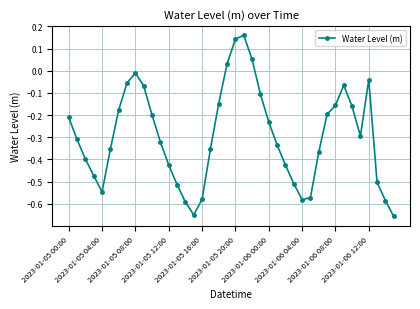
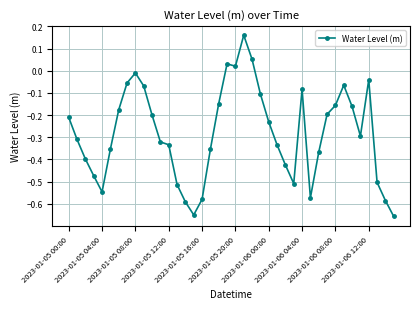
  {
    "2023-01-05 00:00": -0.21,
    "2023-01-05 04:00": -0.55,
    "2023-01-05 08:00": -0.01,
-   "2023-01-05 12:00": -0.43,
+   "2023-01-05 12:00": -0.33,
    "2023-01-05 16:00": -0.58,
-   "2023-01-05 20:00": 0.14,
+   "2023-01-05 20:00": 0.02,
    "2023-01-06 00:00": -0.23,
-   "2023-01-06 04:00": -0.58,
+   "2023-01-06 04:00": -0.08,
    "2023-01-06 08:00": -0.16,
    "2023-01-06 12:00": -0.04
  }
